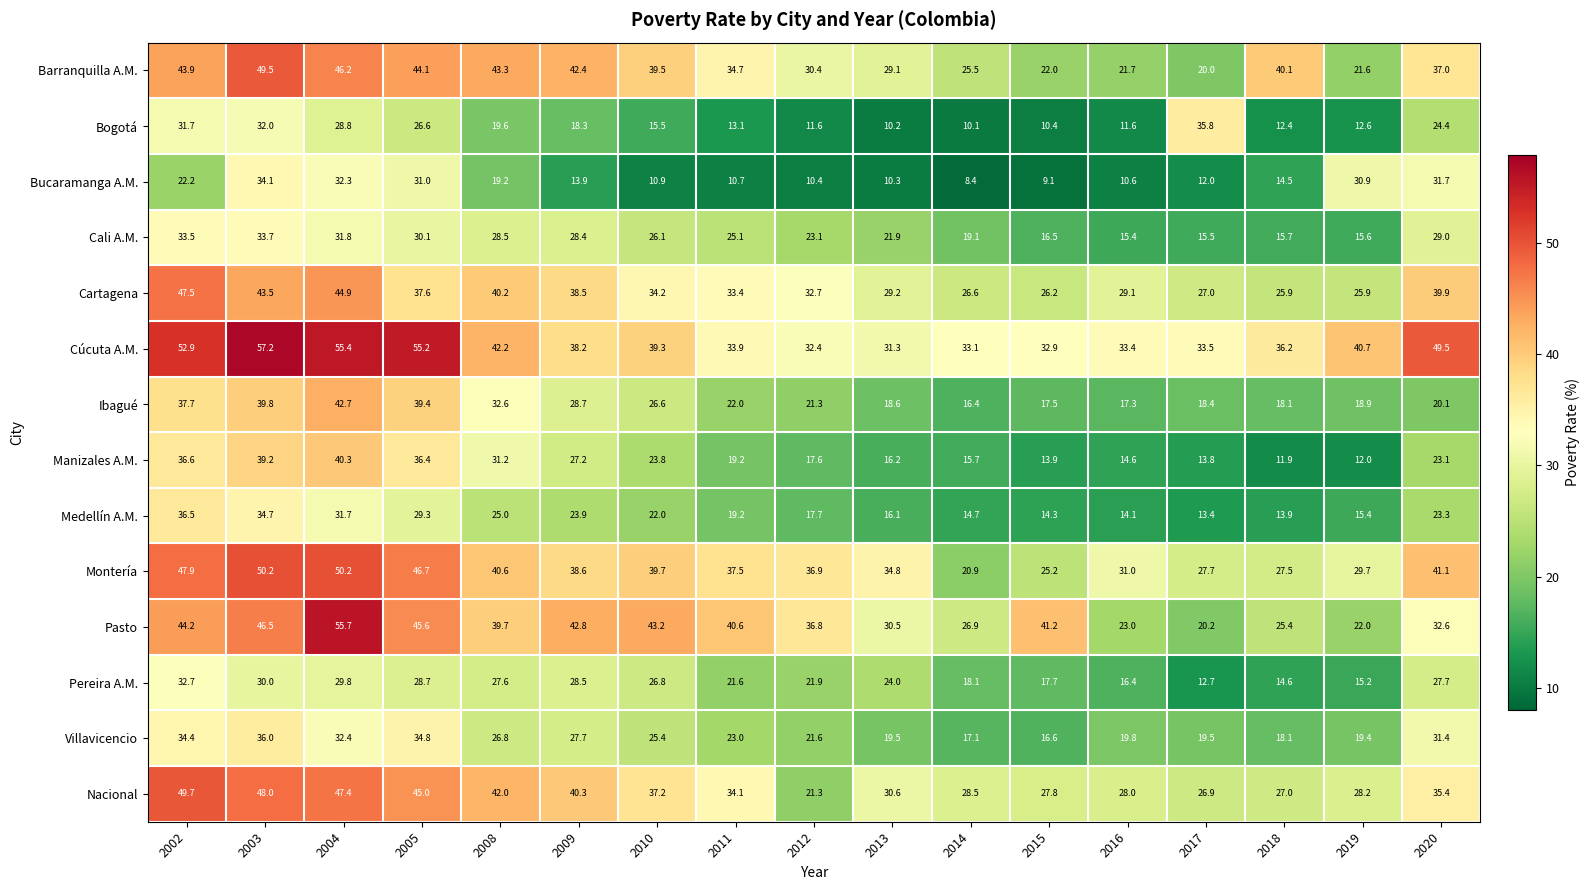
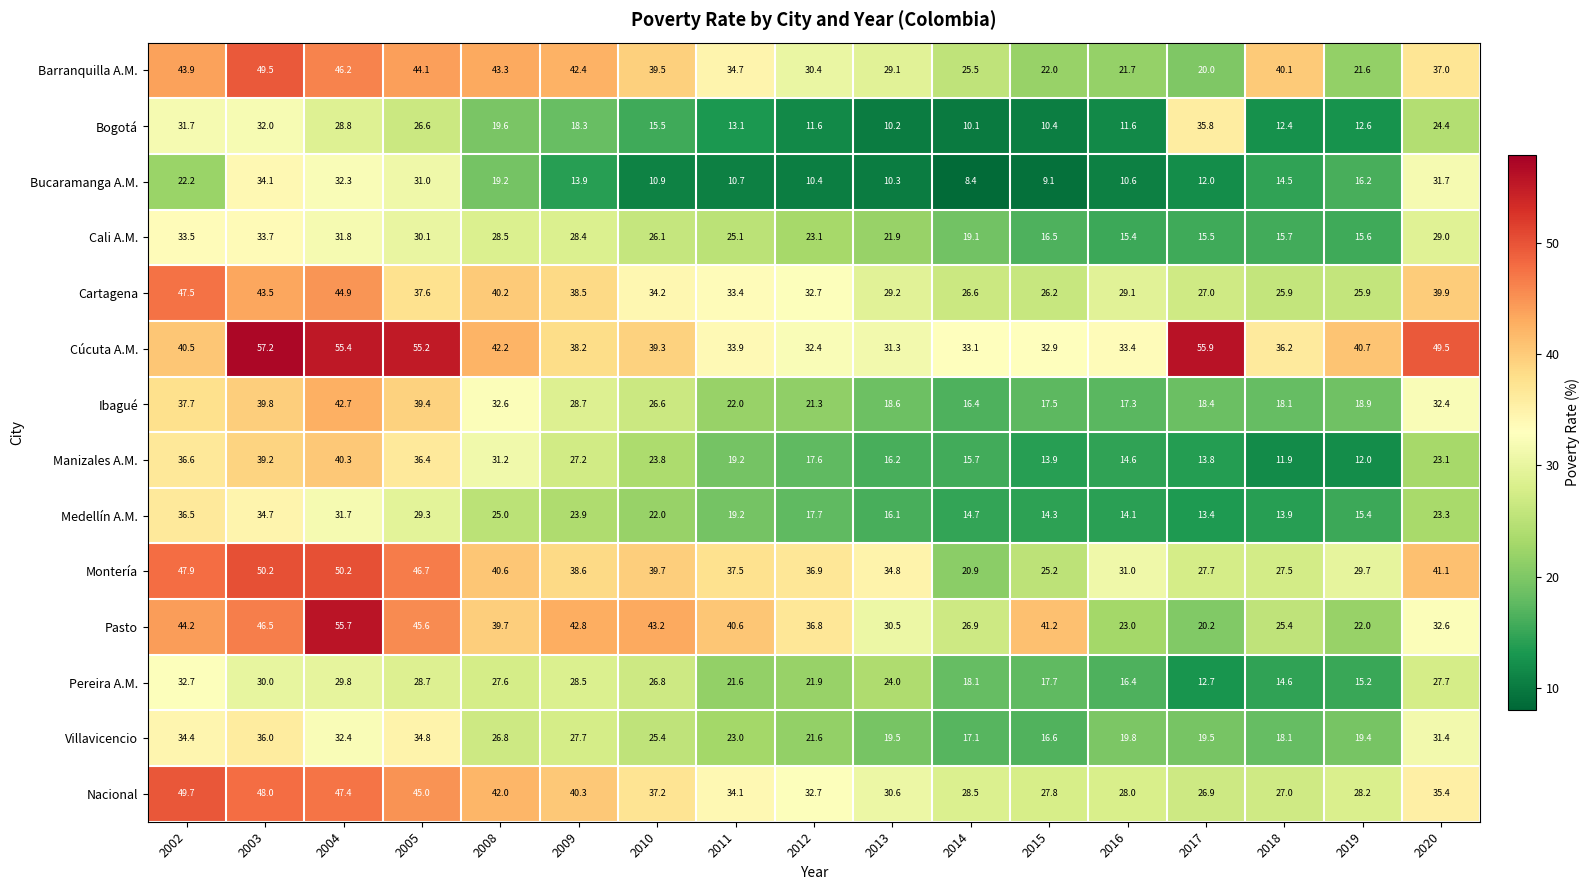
  {
    "Bucaramanga A.M.": {
      "2002": 22.2,
      "2003": 34.1,
      "2004": 32.3,
      "2005": 31.0,
      "2008": 19.2,
      "2009": 13.9,
      "2010": 10.9,
      "2011": 10.7,
      "2012": 10.4,
      "2013": 10.3,
      "2014": 8.4,
      "2015": 9.1,
      "2016": 10.6,
      "2017": 12.0,
      "2018": 14.5,
-     "2019": 30.9,
+     "2019": 16.2,
      "2020": 31.7
    },
    "Cúcuta A.M.": {
-     "2002": 52.9,
+     "2002": 40.5,
      "2003": 57.2,
      "2004": 55.4,
      "2005": 55.2,
      "2008": 42.2,
      "2009": 38.2,
      "2010": 39.3,
      "2011": 33.9,
      "2012": 32.4,
      "2013": 31.3,
      "2014": 33.1,
      "2015": 32.9,
      "2016": 33.4,
-     "2017": 33.5,
+     "2017": 55.9,
      "2018": 36.2,
      "2019": 40.7,
      "2020": 49.5
    },
    "Ibagué": {
      "2002": 37.7,
      "2003": 39.8,
      "2004": 42.7,
      "2005": 39.4,
      "2008": 32.6,
      "2009": 28.7,
      "2010": 26.6,
      "2011": 22.0,
      "2012": 21.3,
      "2013": 18.6,
      "2014": 16.4,
      "2015": 17.5,
      "2016": 17.3,
      "2017": 18.4,
      "2018": 18.1,
      "2019": 18.9,
-     "2020": 20.1
+     "2020": 32.4
    },
    "Nacional": {
      "2002": 49.7,
      "2003": 48.0,
      "2004": 47.4,
      "2005": 45.0,
      "2008": 42.0,
      "2009": 40.3,
      "2010": 37.2,
      "2011": 34.1,
-     "2012": 21.3,
+     "2012": 32.7,
      "2013": 30.6,
      "2014": 28.5,
      "2015": 27.8,
      "2016": 28.0,
      "2017": 26.9,
      "2018": 27.0,
      "2019": 28.2,
      "2020": 35.4
    }
  }
